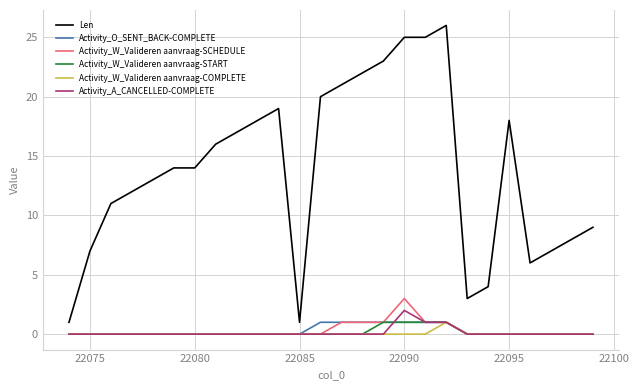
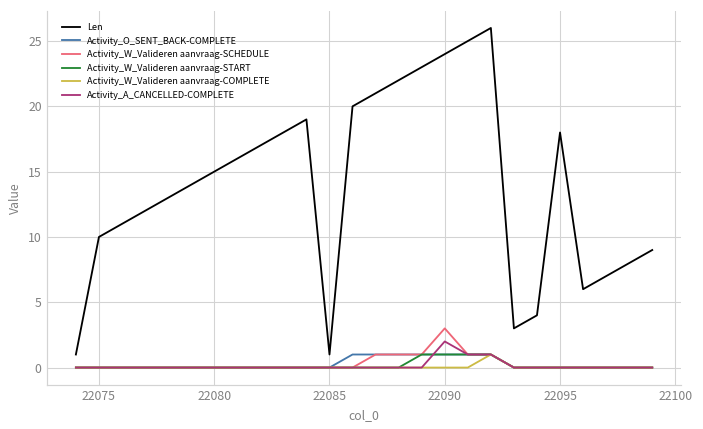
  {
    "Len": {
-     "22075": 7,
-     "22080": 14,
+     "22075": 10,
+     "22080": 15,
      "22085": 1,
-     "22090": 25,
+     "22090": 24,
      "22095": 18
    },
    "Activity_W_Valideren aanvraag-SCHEDULE": {
      "22090": 3
    },
    "Activity_W_Valideren aanvraag-COMPLETE": {
      "22090": 0
    },
    "Activity_A_CANCELLED-COMPLETE": {
      "22090": 2
    }
  }
